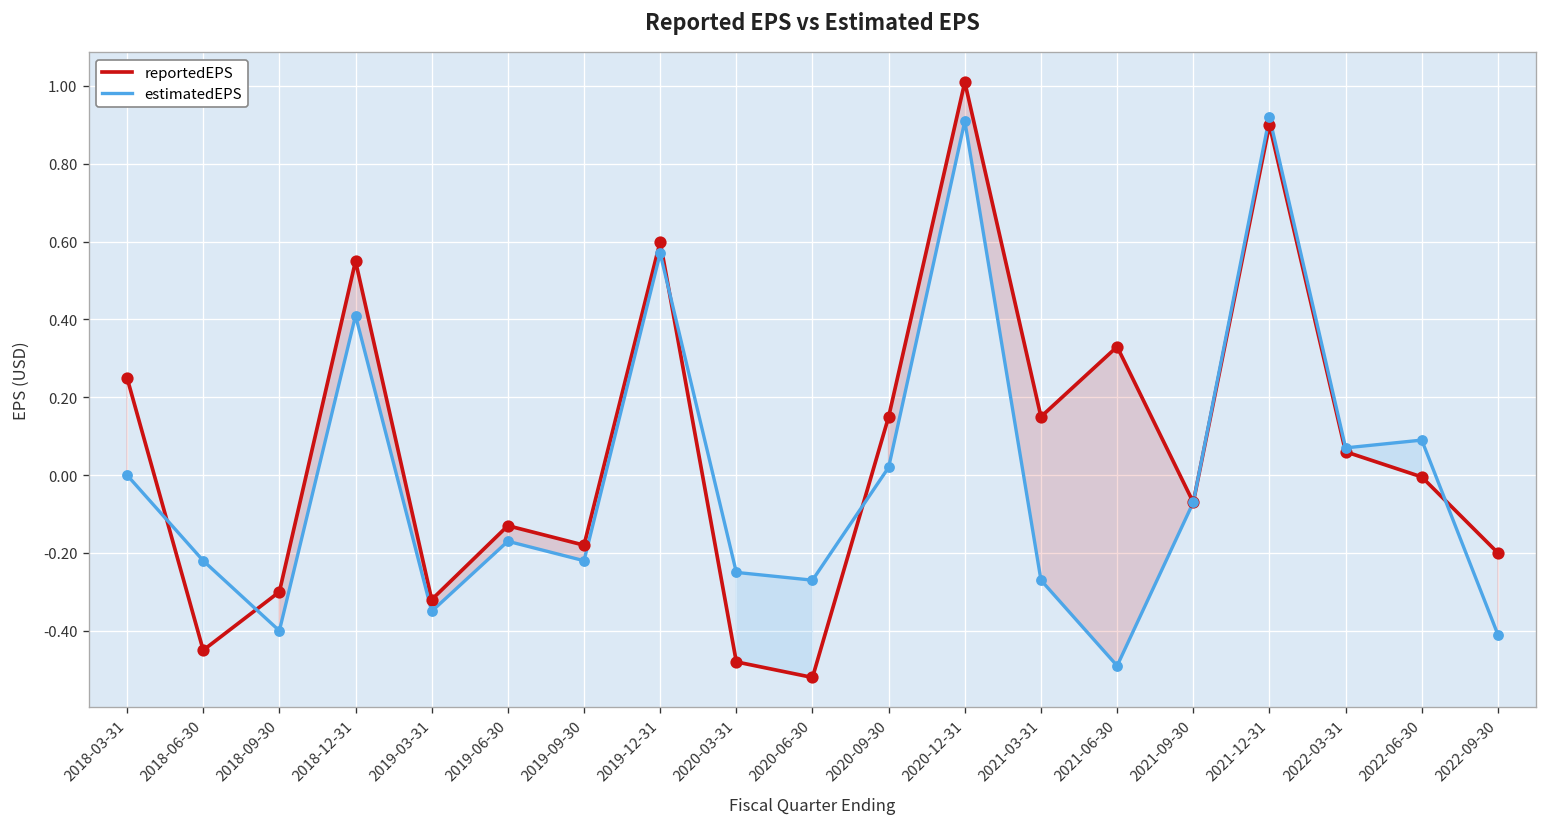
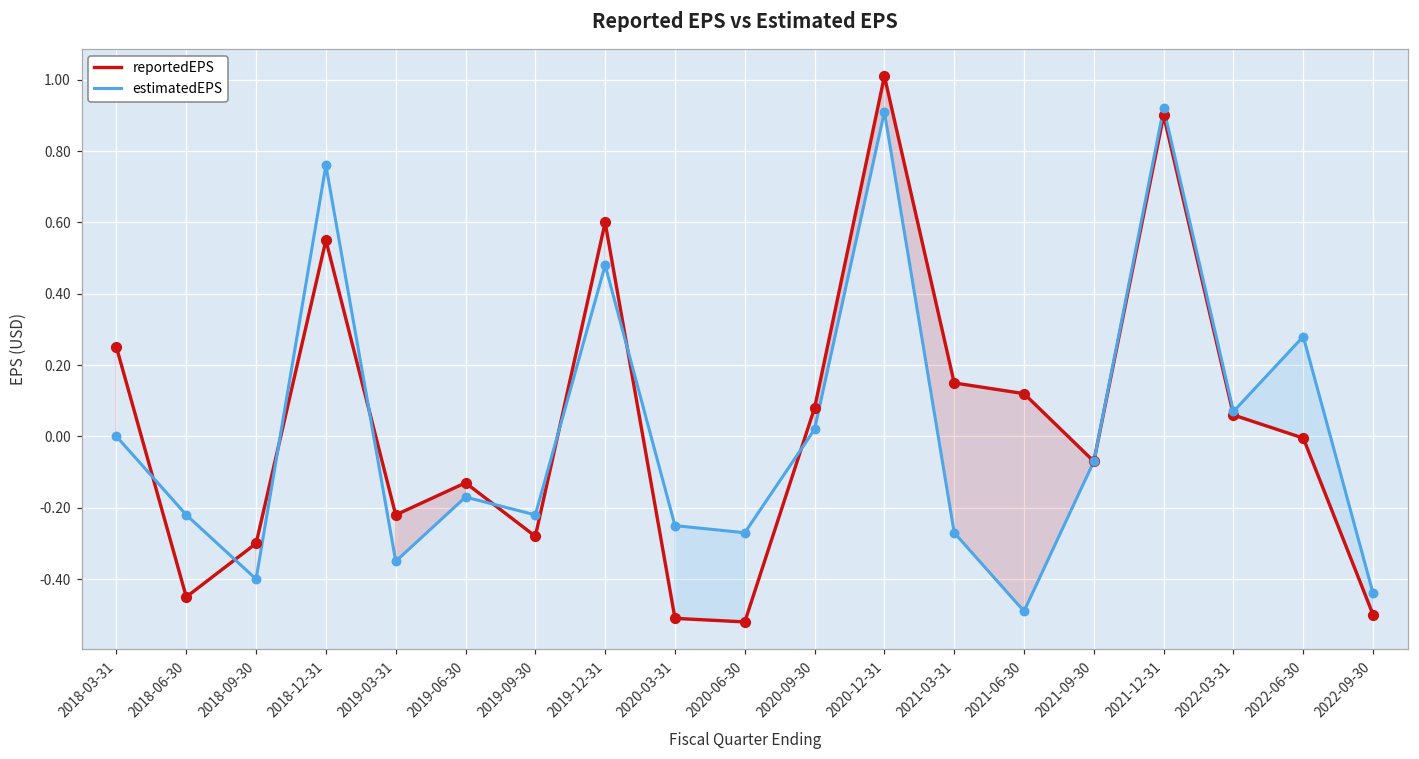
  {
    "reportedEPS": {
      "2018-03-31": 0.25,
      "2018-06-30": -0.45,
      "2018-09-30": -0.30,
      "2018-12-31": 0.55,
-     "2019-03-31": -0.32,
+     "2019-03-31": -0.22,
      "2019-06-30": -0.13,
-     "2019-09-30": -0.18,
+     "2019-09-30": -0.28,
      "2019-12-31": 0.60,
-     "2020-03-31": -0.48,
+     "2020-03-31": -0.51,
      "2020-06-30": -0.52,
-     "2020-09-30": 0.15,
+     "2020-09-30": 0.08,
      "2020-12-31": 1.01,
      "2021-03-31": 0.15,
-     "2021-06-30": 0.33,
+     "2021-06-30": 0.12,
      "2021-12-31": 0.90,
      "2022-03-31": 0.06,
      "2022-06-30": 0.00,
-     "2022-09-30": -0.2
+     "2022-09-30": -0.5
    },
    "estimatedEPS": {
      "2018-03-31": 0.00,
      "2018-06-30": -0.22,
      "2018-09-30": -0.40,
-     "2018-12-31": 0.41,
+     "2018-12-31": 0.76,
      "2019-03-31": -0.35,
      "2019-06-30": -0.17,
      "2019-09-30": -0.22,
-     "2019-12-31": 0.57,
+     "2019-12-31": 0.48,
      "2020-03-31": -0.25,
      "2020-06-30": -0.27,
      "2020-09-30": 0.02,
      "2020-12-31": 0.91,
      "2021-03-31": -0.27,
      "2021-06-30": -0.49,
      "2021-12-31": 0.92,
      "2022-03-31": 0.07,
-     "2022-06-30": 0.09,
-     "2022-09-30": -0.41
+     "2022-06-30": 0.28,
+     "2022-09-30": -0.44
    }
  }
